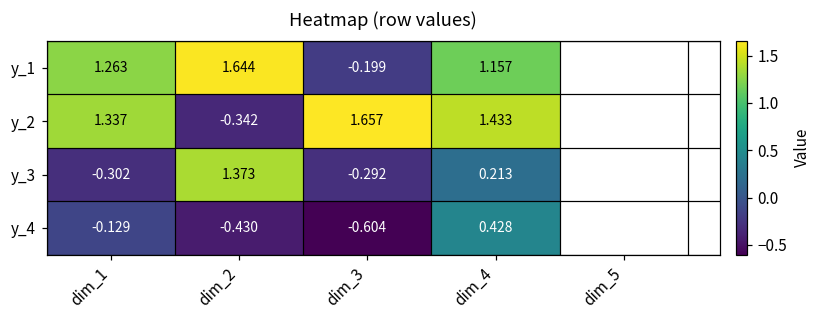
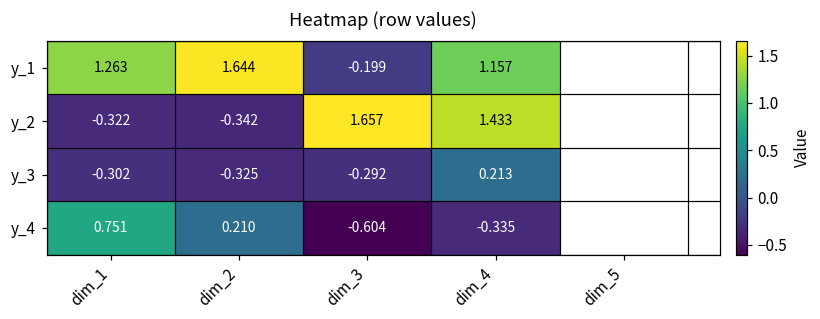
  {
    "y_1": {
      "dim_1": 1.263,
      "dim_2": 1.644,
      "dim_3": -0.199,
      "dim_4": 1.157
    },
    "y_2": {
-     "dim_1": 1.337,
+     "dim_1": -0.322,
      "dim_2": -0.342,
      "dim_3": 1.657,
      "dim_4": 1.433
    },
    "y_3": {
      "dim_1": -0.302,
-     "dim_2": 1.373,
+     "dim_2": -0.325,
      "dim_3": -0.292,
      "dim_4": 0.213
    },
    "y_4": {
-     "dim_1": -0.129,
-     "dim_2": -0.430,
+     "dim_1": 0.751,
+     "dim_2": 0.210,
      "dim_3": -0.604,
-     "dim_4": 0.428
+     "dim_4": -0.335
    }
  }
